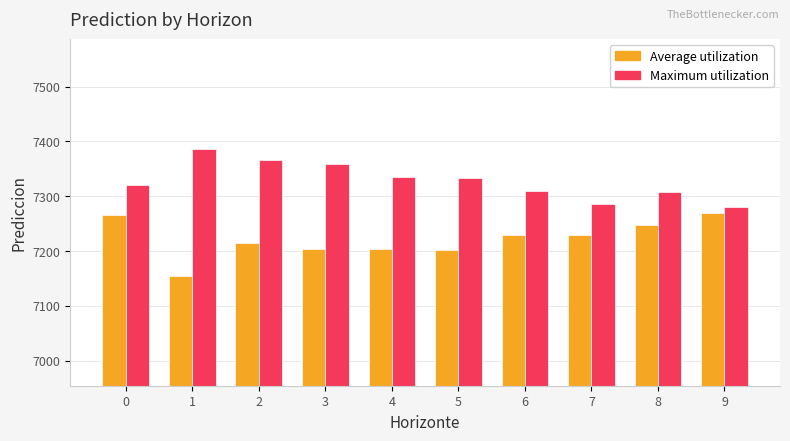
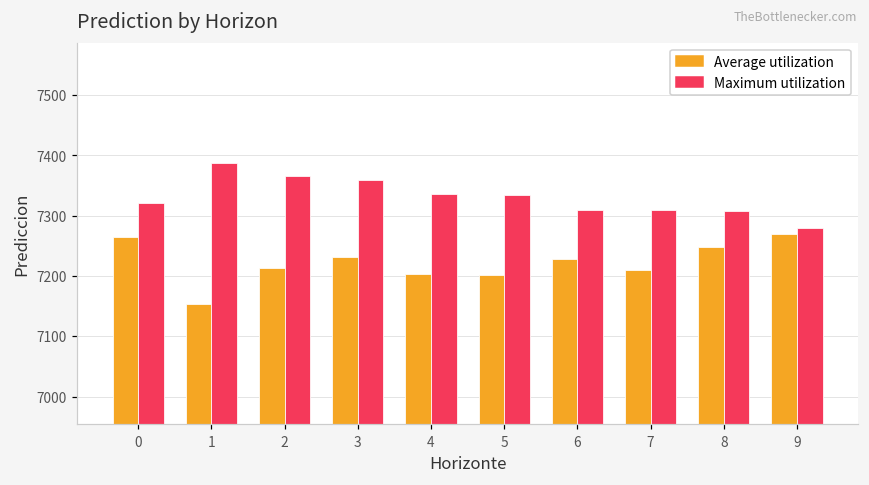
  {
    "Average utilization": {
      "0": 7270,
      "1": 7150,
      "2": 7210,
-     "3": 7200,
+     "3": 7230,
      "4": 7200,
      "5": 7200,
      "6": 7230,
-     "7": 7230,
+     "7": 7210,
      "8": 7250,
      "9": 7270
    },
    "Maximum utilization": {
      "0": 7320,
      "1": 7390,
      "2": 7370,
      "3": 7360,
      "4": 7340,
      "5": 7330,
      "6": 7310,
-     "7": 7290,
+     "7": 7310,
      "8": 7310,
      "9": 7280
    }
  }
